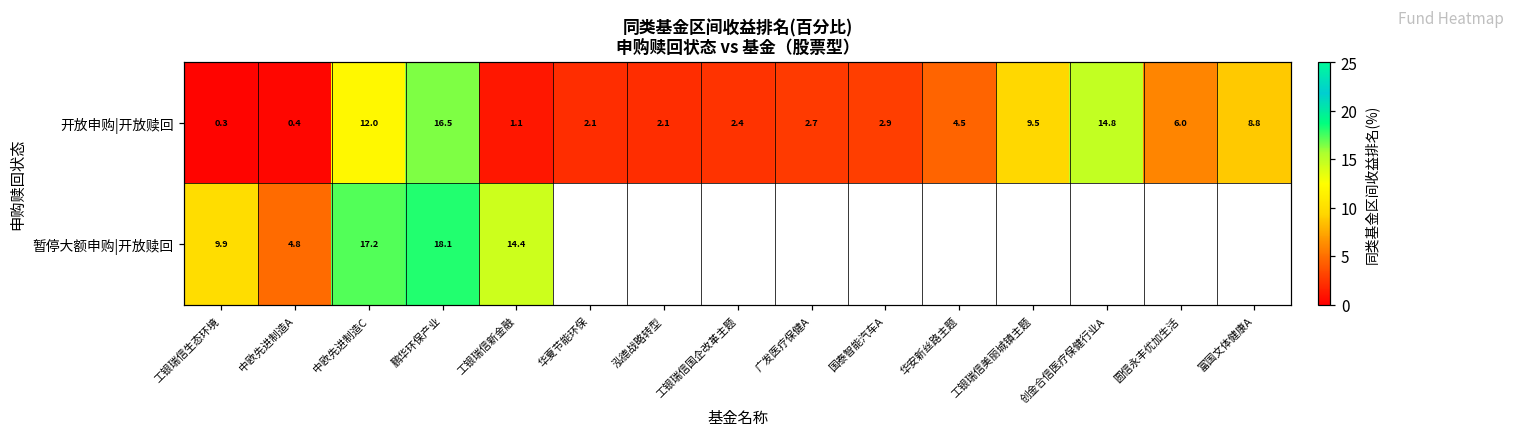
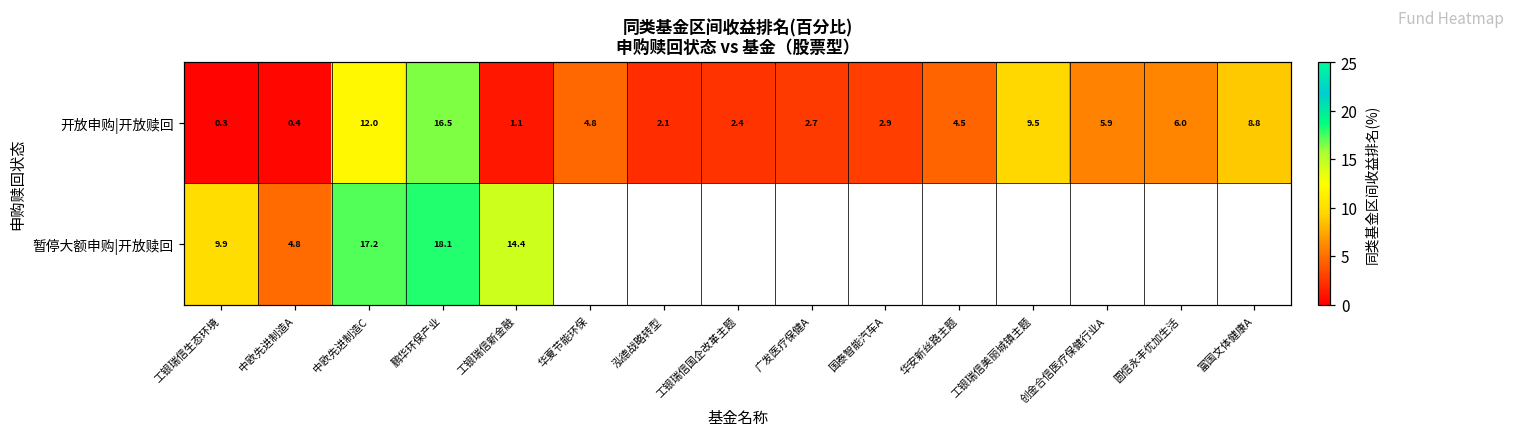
  {
    "开放申购|开放赎回": {
      "工银瑞信生态环境": 0.3,
      "中欧先进制造A": 0.4,
      "中欧先进制造C": 12.0,
      "鹏华环保产业": 16.5,
      "工银瑞信新金融": 1.1,
-     "华夏节能环保": 2.1,
+     "华夏节能环保": 4.8,
      "泓德战略转型": 2.1,
      "工银瑞信国企改革主题": 2.4,
      "广发医疗保健A": 2.7,
      "国泰智能汽车A": 2.9,
      "华安新丝路主题": 4.5,
      "工银瑞信美丽城镇主题": 9.5,
-     "创金合信医疗保健行业A": 14.8,
+     "创金合信医疗保健行业A": 5.9,
      "圆信永丰优加生活": 6.0,
      "富国文体健康A": 8.8
    },
    "暂停大额申购|开放赎回": {
      "工银瑞信生态环境": 9.9,
      "中欧先进制造A": 4.8,
      "中欧先进制造C": 17.2,
      "鹏华环保产业": 18.1,
      "工银瑞信新金融": 14.4
    }
  }
